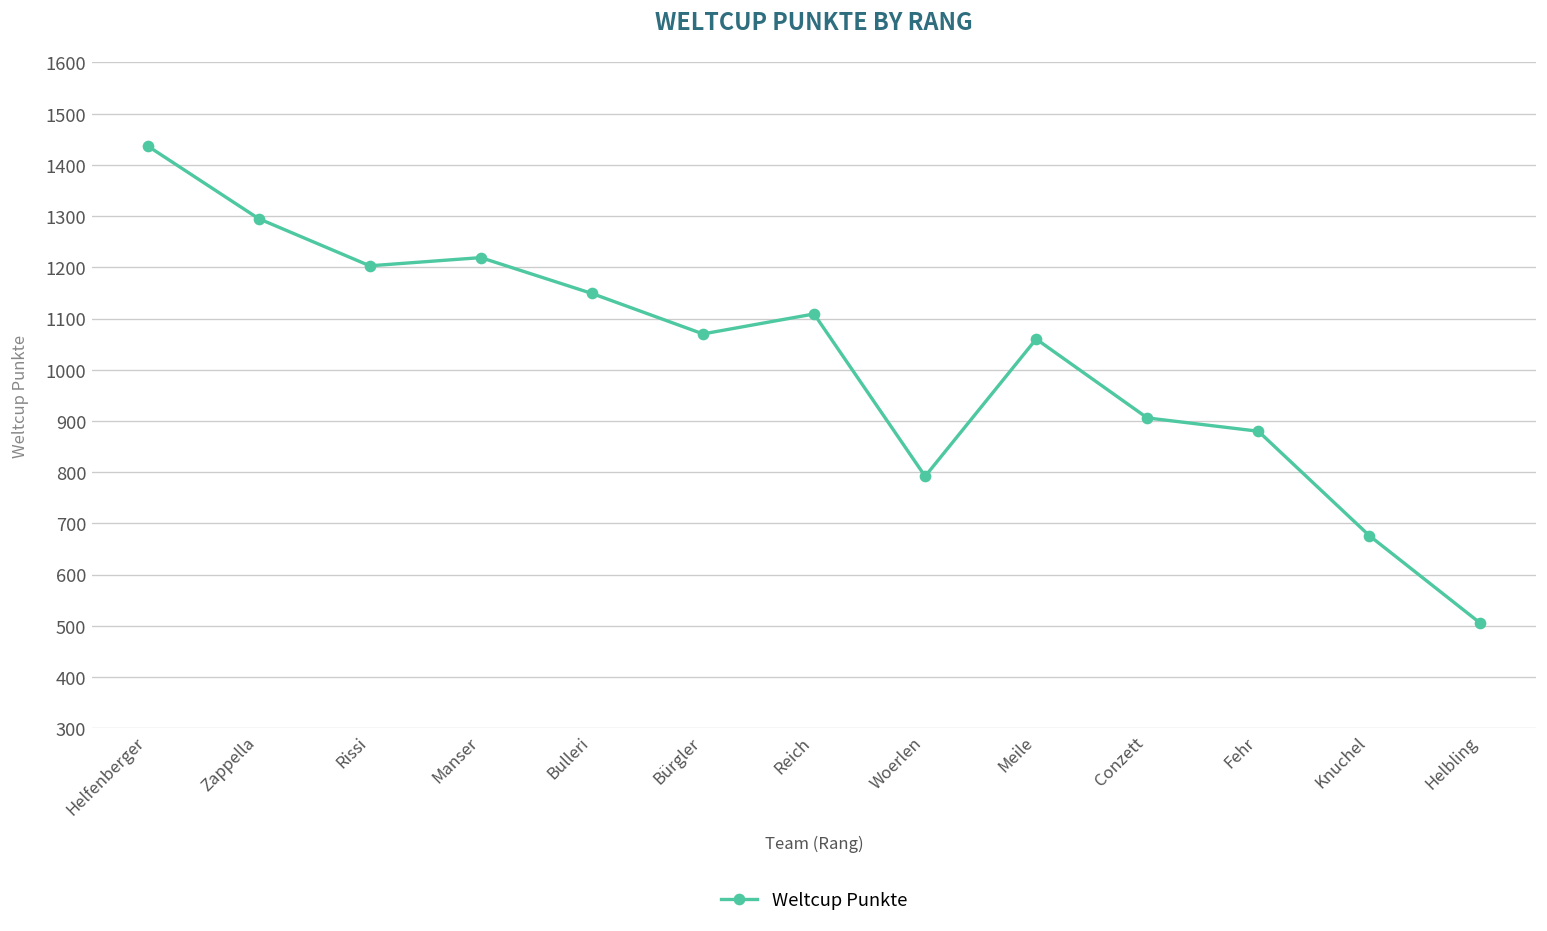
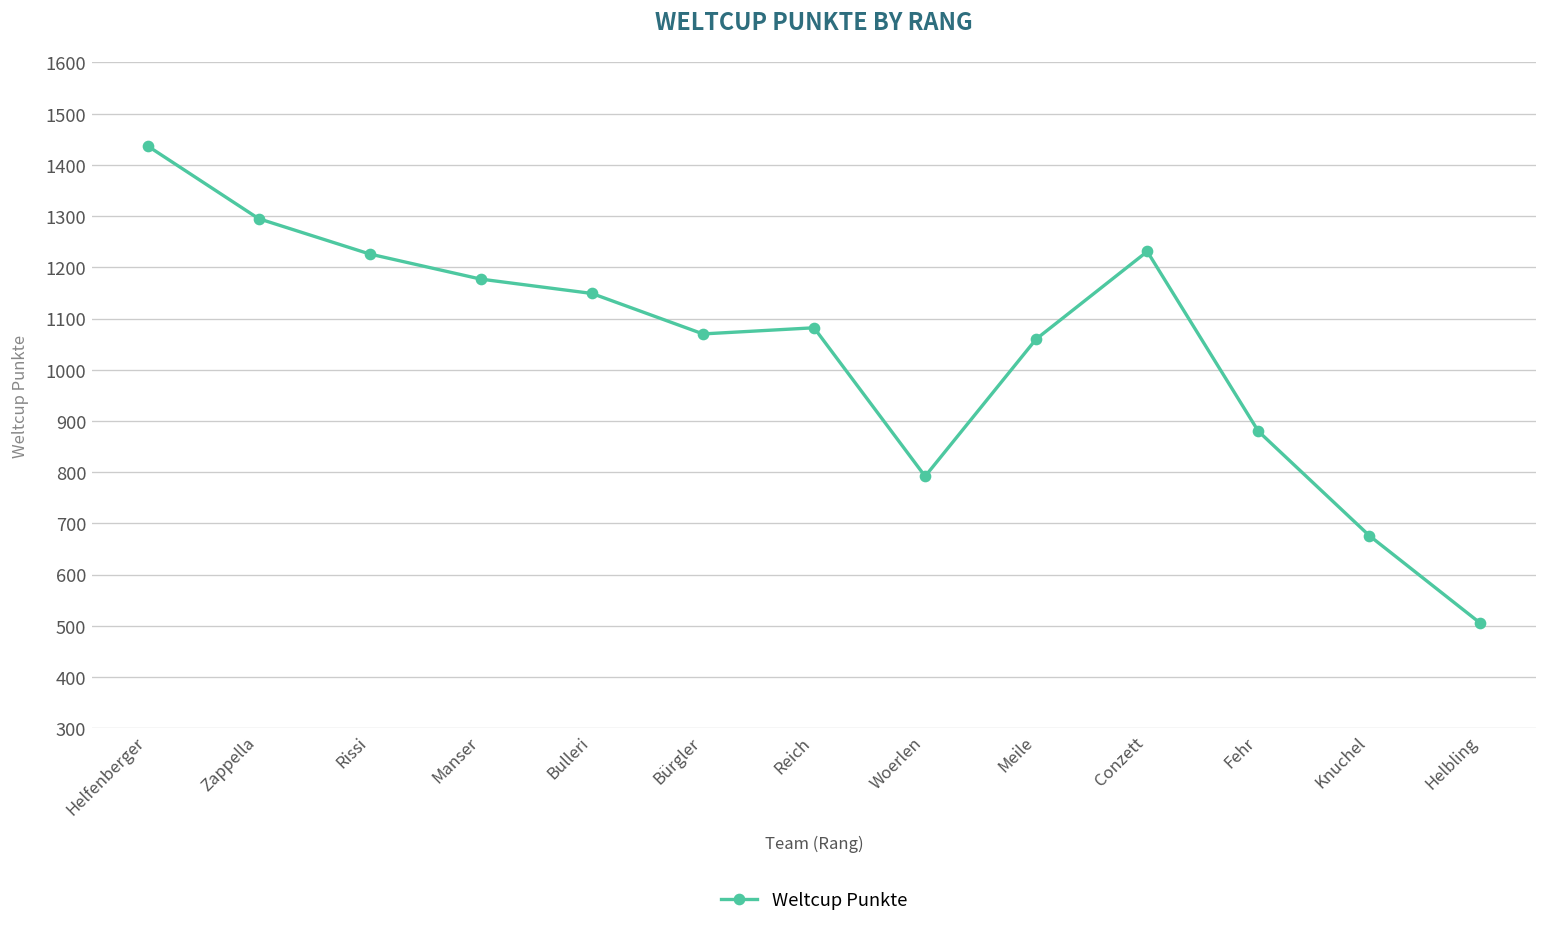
  {
    "Helfenberger": 1440,
    "Zappella": 1300,
-   "Rissi": 1200,
-   "Manser": 1220,
+   "Rissi": 1230,
+   "Manser": 1180,
    "Bulleri": 1150,
    "Bürgler": 1070,
-   "Reich": 1110,
+   "Reich": 1080,
    "Woerlen": 790,
    "Meile": 1060,
-   "Conzett": 910,
+   "Conzett": 1230,
    "Fehr": 880,
    "Knuchel": 680,
    "Helbling": 510
  }
